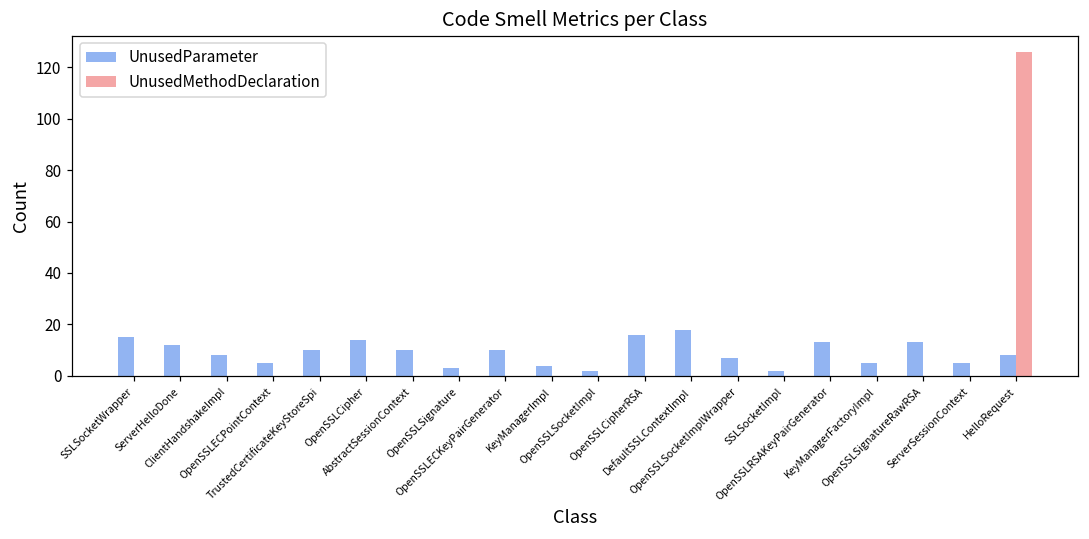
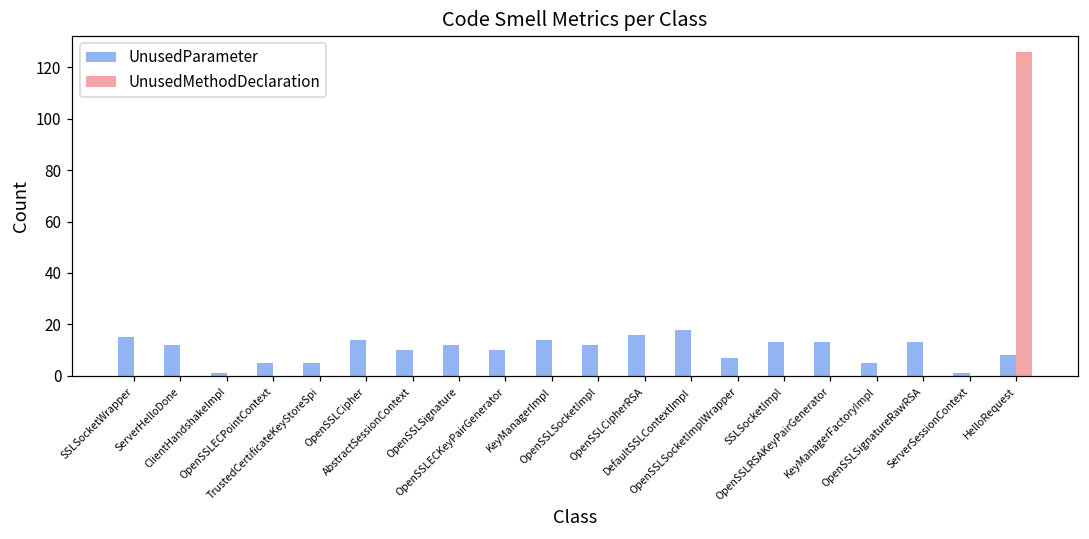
  {
    "UnusedParameter": {
      "SSLSocketWrapper": 15,
      "ServerHelloDone": 12,
-     "ClientHandshakeImpl": 8,
+     "ClientHandshakeImpl": 1,
      "OpenSSLECPointContext": 5,
-     "TrustedCertificateKeyStoreSpi": 10,
+     "TrustedCertificateKeyStoreSpi": 5,
      "OpenSSLCipher": 14,
      "AbstractSessionContext": 10,
-     "OpenSSLSignature": 3,
+     "OpenSSLSignature": 12,
      "OpenSSLECKeyPairGenerator": 10,
-     "KeyManagerImpl": 4,
-     "OpenSSLSocketImpl": 2,
+     "KeyManagerImpl": 14,
+     "OpenSSLSocketImpl": 12,
      "OpenSSLCipherRSA": 16,
      "DefaultSSLContextImpl": 18,
      "OpenSSLSocketImplWrapper": 7,
-     "SSLSocketImpl": 2,
+     "SSLSocketImpl": 13,
      "OpenSSLRSAKeyPairGenerator": 13,
      "KeyManagerFactoryImpl": 5,
      "OpenSSLSignatureRawRSA": 13,
-     "ServerSessionContext": 5,
+     "ServerSessionContext": 1,
      "HelloRequest": 8
    },
    "UnusedMethodDeclaration": {
      "SSLSocketWrapper": 0,
      "ServerHelloDone": 0,
      "ClientHandshakeImpl": 0,
      "OpenSSLECPointContext": 0,
      "TrustedCertificateKeyStoreSpi": 0,
      "OpenSSLCipher": 0,
      "AbstractSessionContext": 0,
      "OpenSSLSignature": 0,
      "OpenSSLECKeyPairGenerator": 0,
      "KeyManagerImpl": 0,
      "OpenSSLSocketImpl": 0,
      "OpenSSLCipherRSA": 0,
      "DefaultSSLContextImpl": 0,
      "OpenSSLSocketImplWrapper": 0,
      "SSLSocketImpl": 0,
      "OpenSSLRSAKeyPairGenerator": 0,
      "KeyManagerFactoryImpl": 0,
      "OpenSSLSignatureRawRSA": 0,
      "ServerSessionContext": 0,
      "HelloRequest": 126
    }
  }
